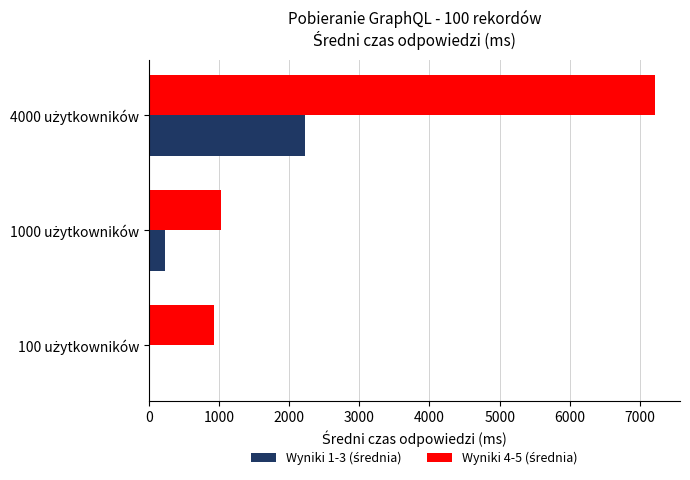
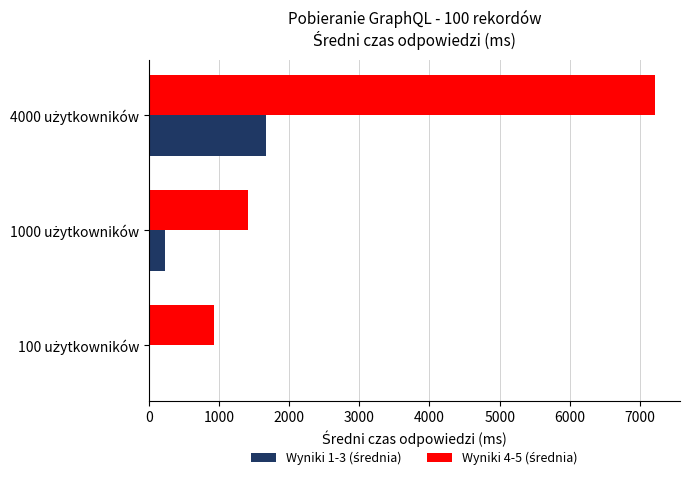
  {
    "Wyniki 1-3 (średnia)": {
-     "4000 użytkowników": 2200,
+     "4000 użytkowników": 1700,
      "1000 użytkowników": 200
    },
    "Wyniki 4-5 (średnia)": {
      "4000 użytkowników": 7200,
-     "1000 użytkowników": 1000,
+     "1000 użytkowników": 1400,
      "100 użytkowników": 900
    }
  }
